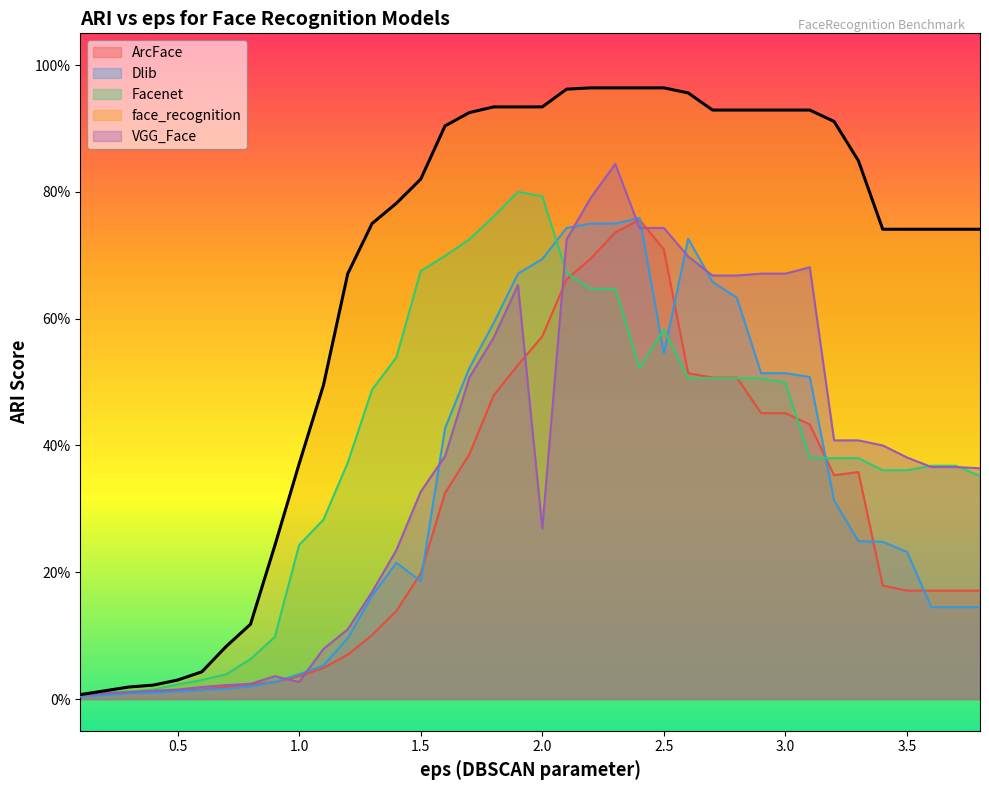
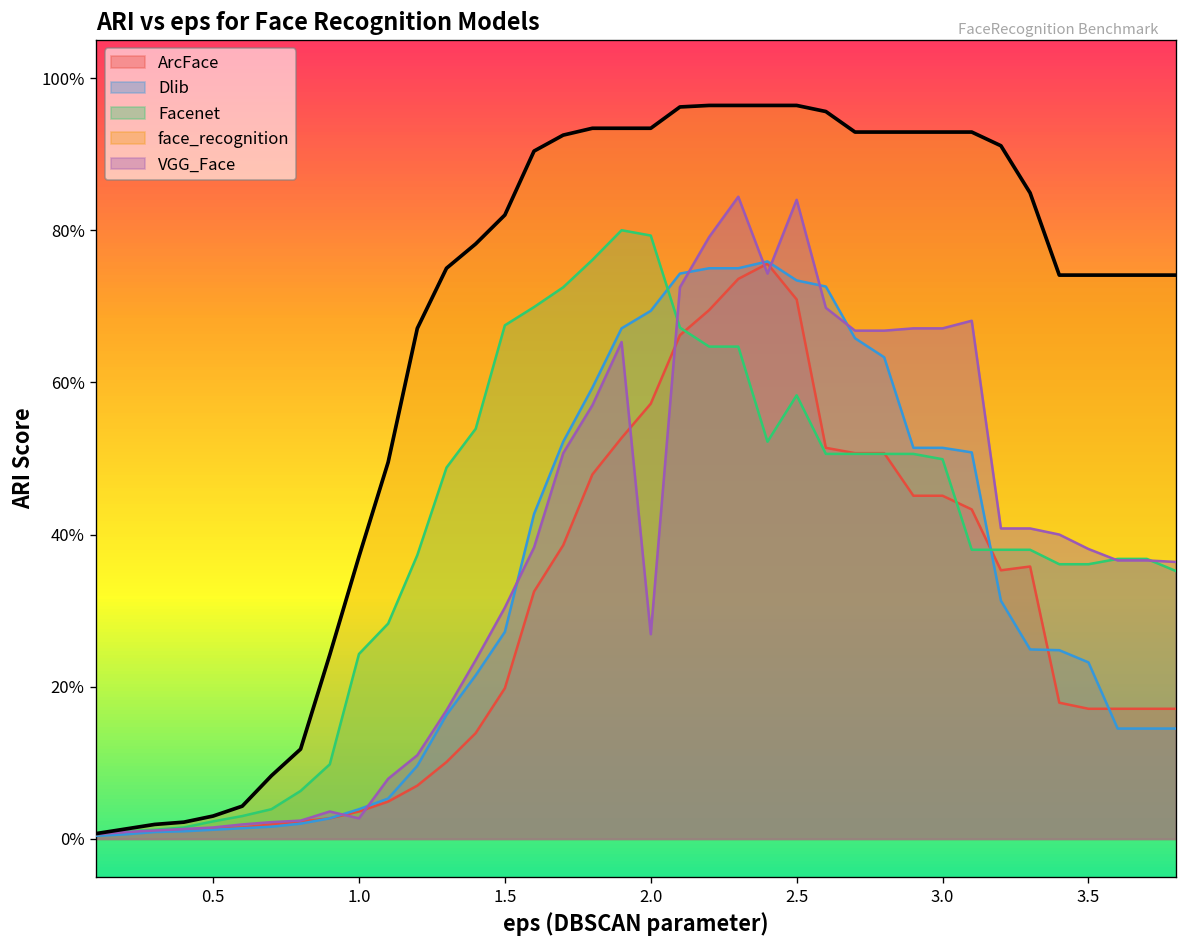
  {
    "Dlib": {
-     "1.5": "19%",
+     "1.5": "27%",
      "2.0": "69%",
-     "2.5": "55%",
+     "2.5": "73%",
      "3.0": "51%",
      "3.5": "23%"
    },
    "Facenet": {
      "0.5": "2%",
      "1.0": "24%",
      "1.5": "68%",
      "2.0": "79%",
      "2.5": "58%",
      "3.0": "50%",
      "3.5": "36%"
    },
    "VGG_Face": {
      "1.0": "3%",
-     "1.5": "33%",
+     "1.5": "30%",
      "2.0": "27%",
-     "2.5": "74%",
+     "2.5": "84%",
      "3.0": "67%",
      "3.5": "38%"
    }
  }
